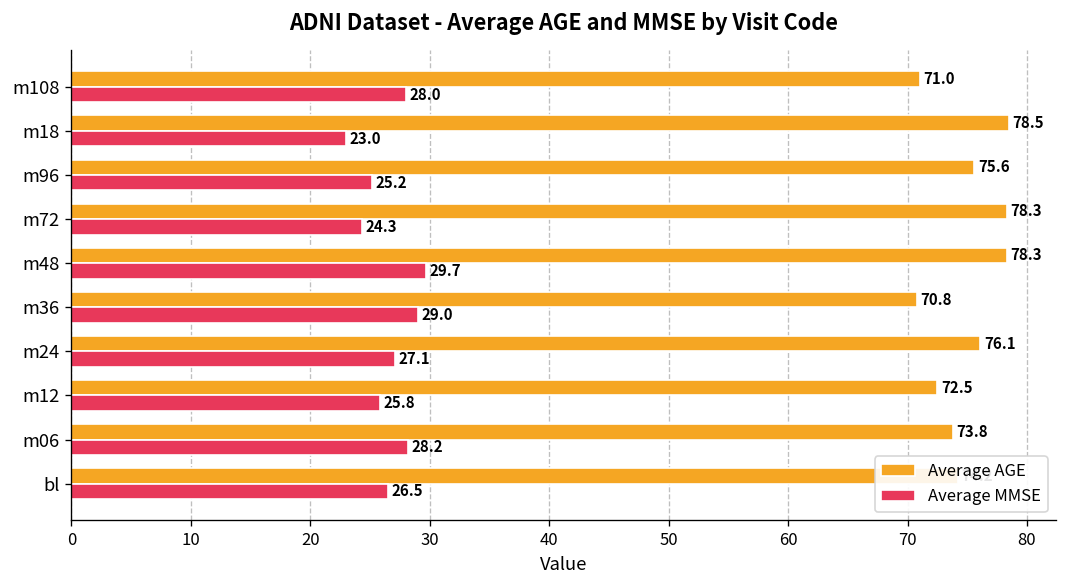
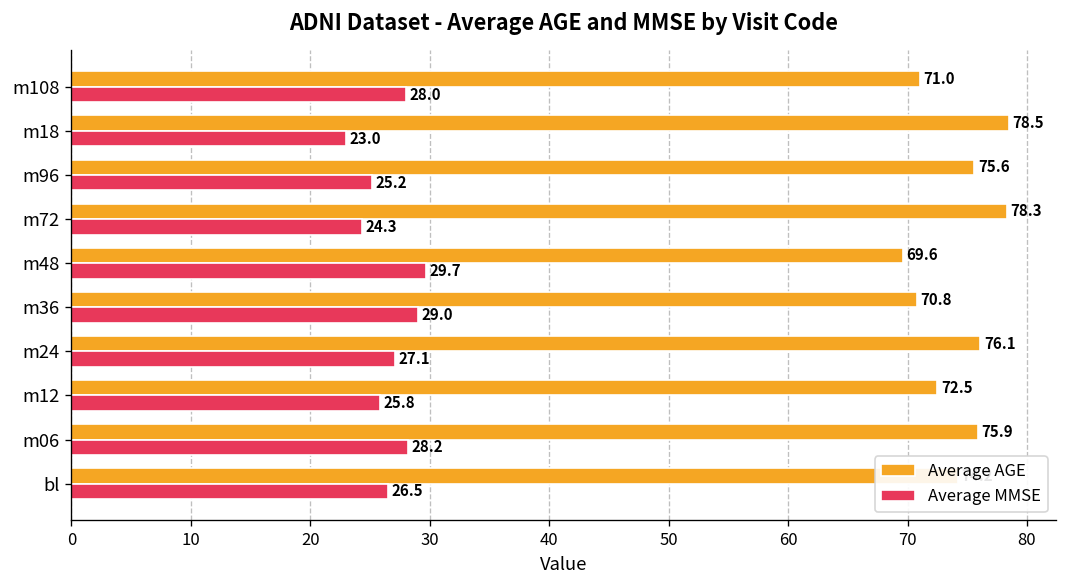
  {
    "Average AGE": {
      "m108": 71.0,
      "m18": 78.5,
      "m96": 75.6,
      "m72": 78.3,
-     "m48": 78.3,
+     "m48": 69.6,
      "m36": 70.8,
      "m24": 76.1,
      "m12": 72.5,
-     "m06": 73.8
+     "m06": 75.9
    },
    "Average MMSE": {
      "m108": 28.0,
      "m18": 23.0,
      "m96": 25.2,
      "m72": 24.3,
      "m48": 29.7,
      "m36": 29.0,
      "m24": 27.1,
      "m12": 25.8,
      "m06": 28.2,
      "bl": 26.5
    }
  }
